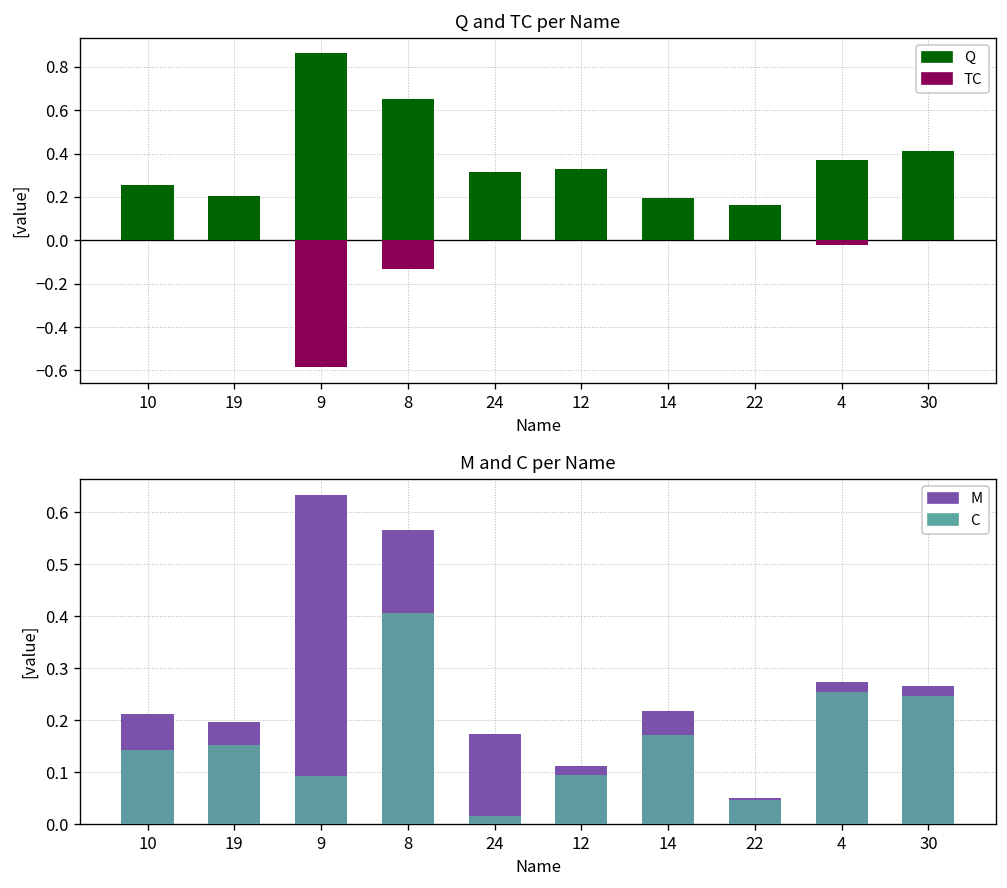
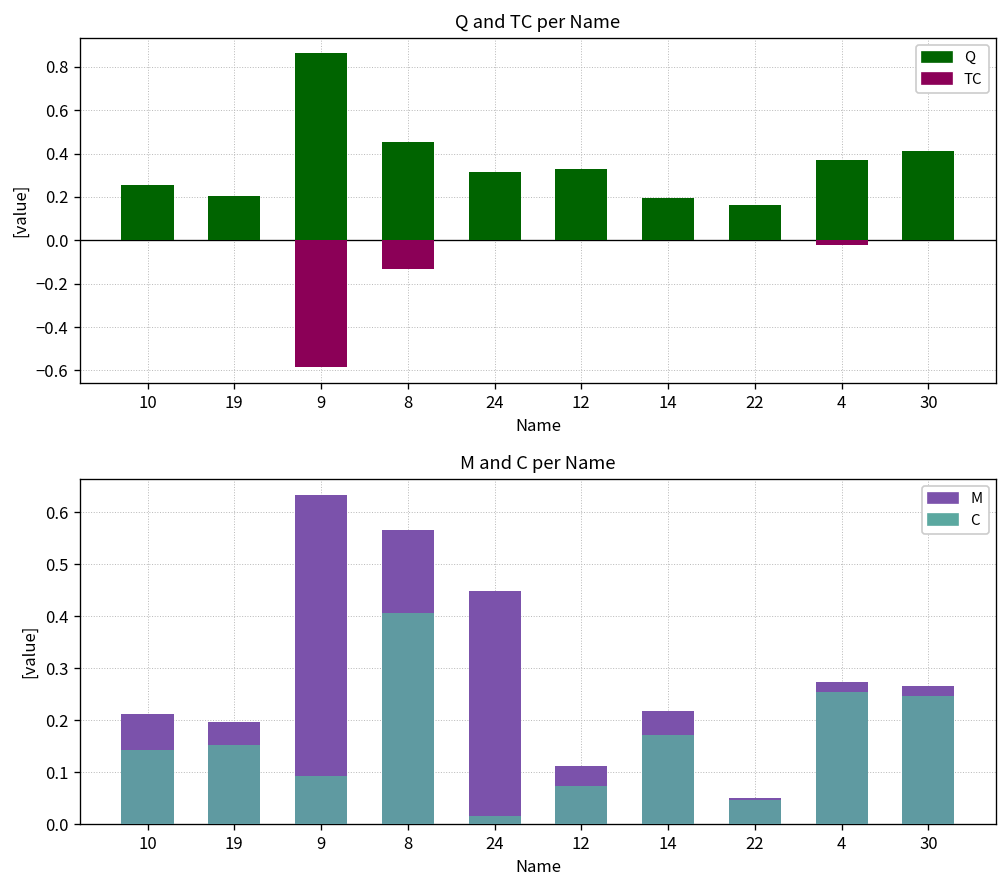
  {
    "Q and TC per Name": {
      "Q": {
        "10": 0.25,
        "19": 0.20,
        "9": 0.86,
-       "8": 0.65,
+       "8": 0.46,
        "24": 0.31,
        "12": 0.33,
        "14": 0.20,
        "22": 0.16,
        "4": 0.37,
        "30": 0.41
      },
      "TC": {
        "10": 0.00,
        "19": 0.00,
        "9": -0.59,
        "8": -0.13,
        "24": 0.00,
        "12": 0.00,
        "14": 0.00,
        "22": 0.00,
        "4": -0.02,
        "30": 0.00
      }
    },
    "M and C per Name": {
      "M": {
        "10": 0.21,
        "19": 0.20,
        "9": 0.63,
        "8": 0.57,
-       "24": 0.17,
+       "24": 0.45,
        "12": 0.11,
        "14": 0.22,
        "22": 0.05,
        "4": 0.27,
        "30": 0.27
      },
      "C": {
-       "12": 0.09,
+       "12": 0.07,
        "22": 0.05
      }
    }
  }
